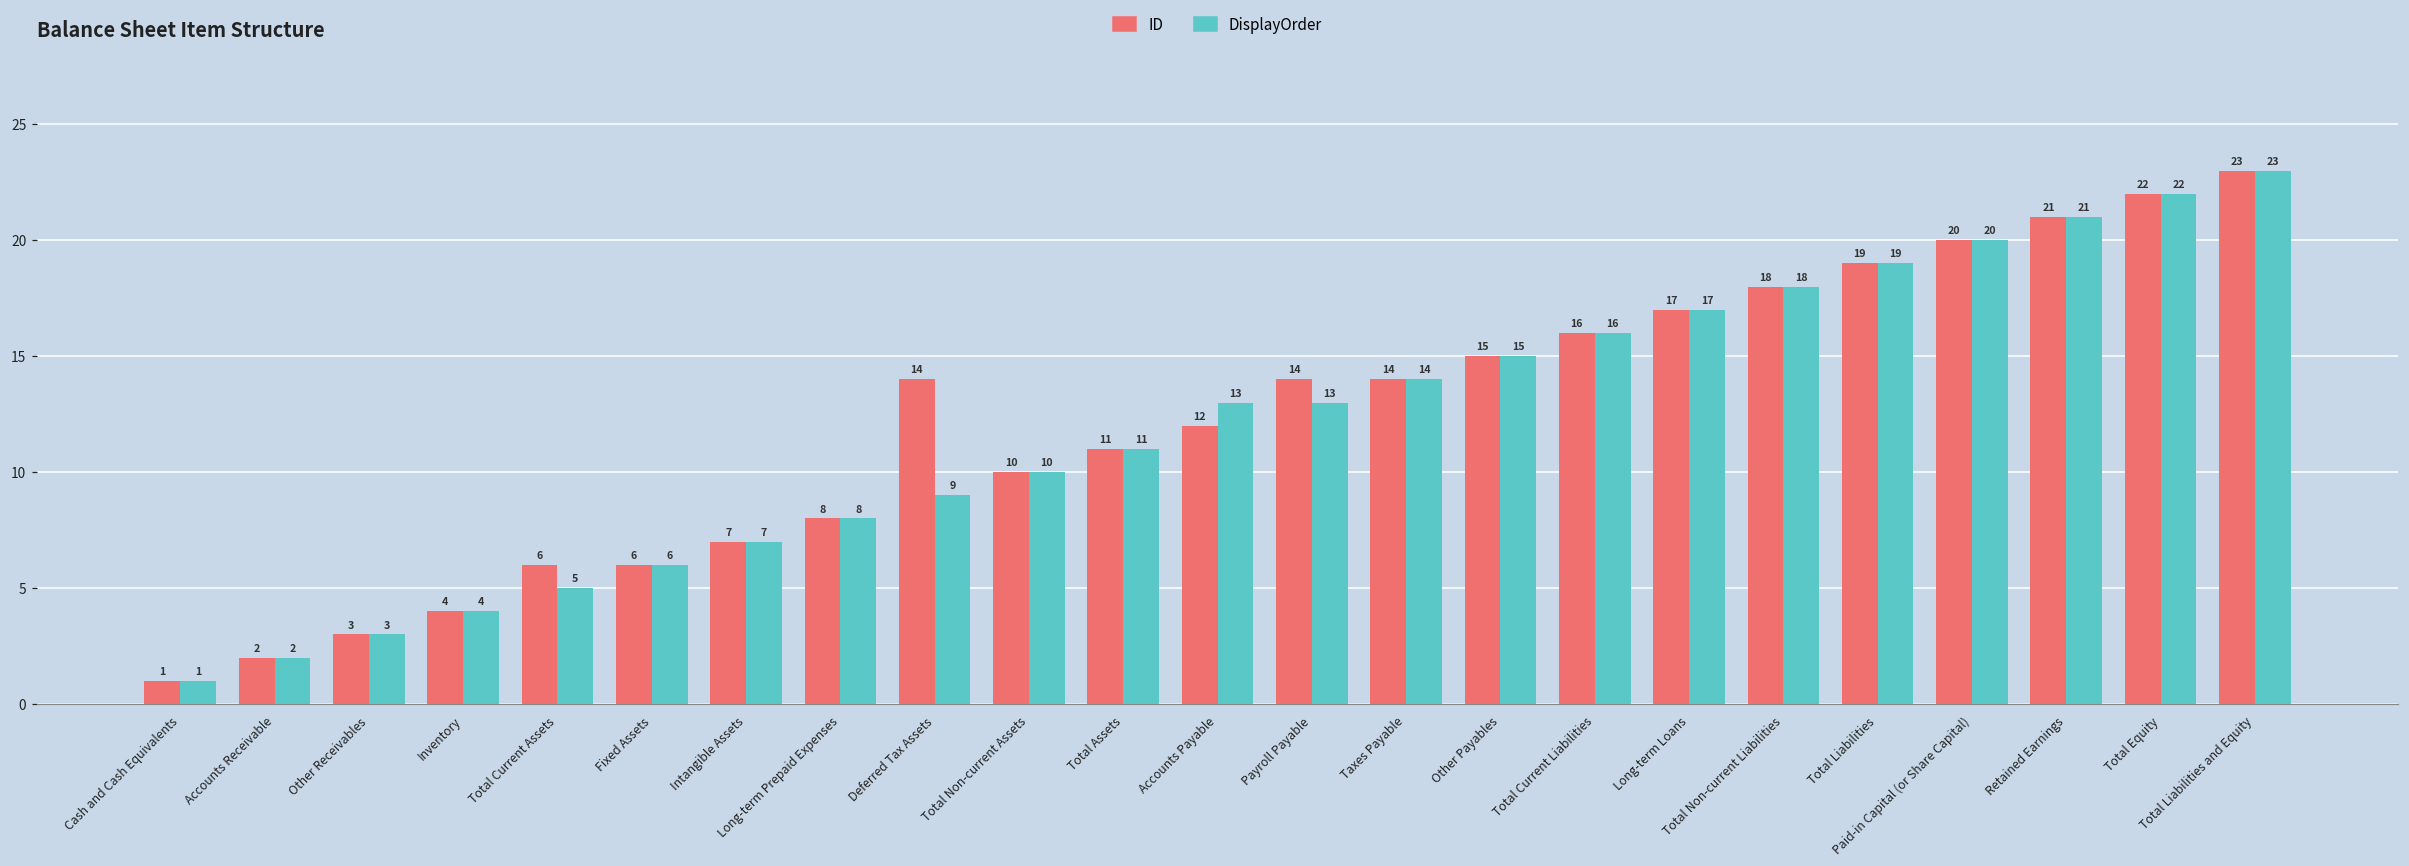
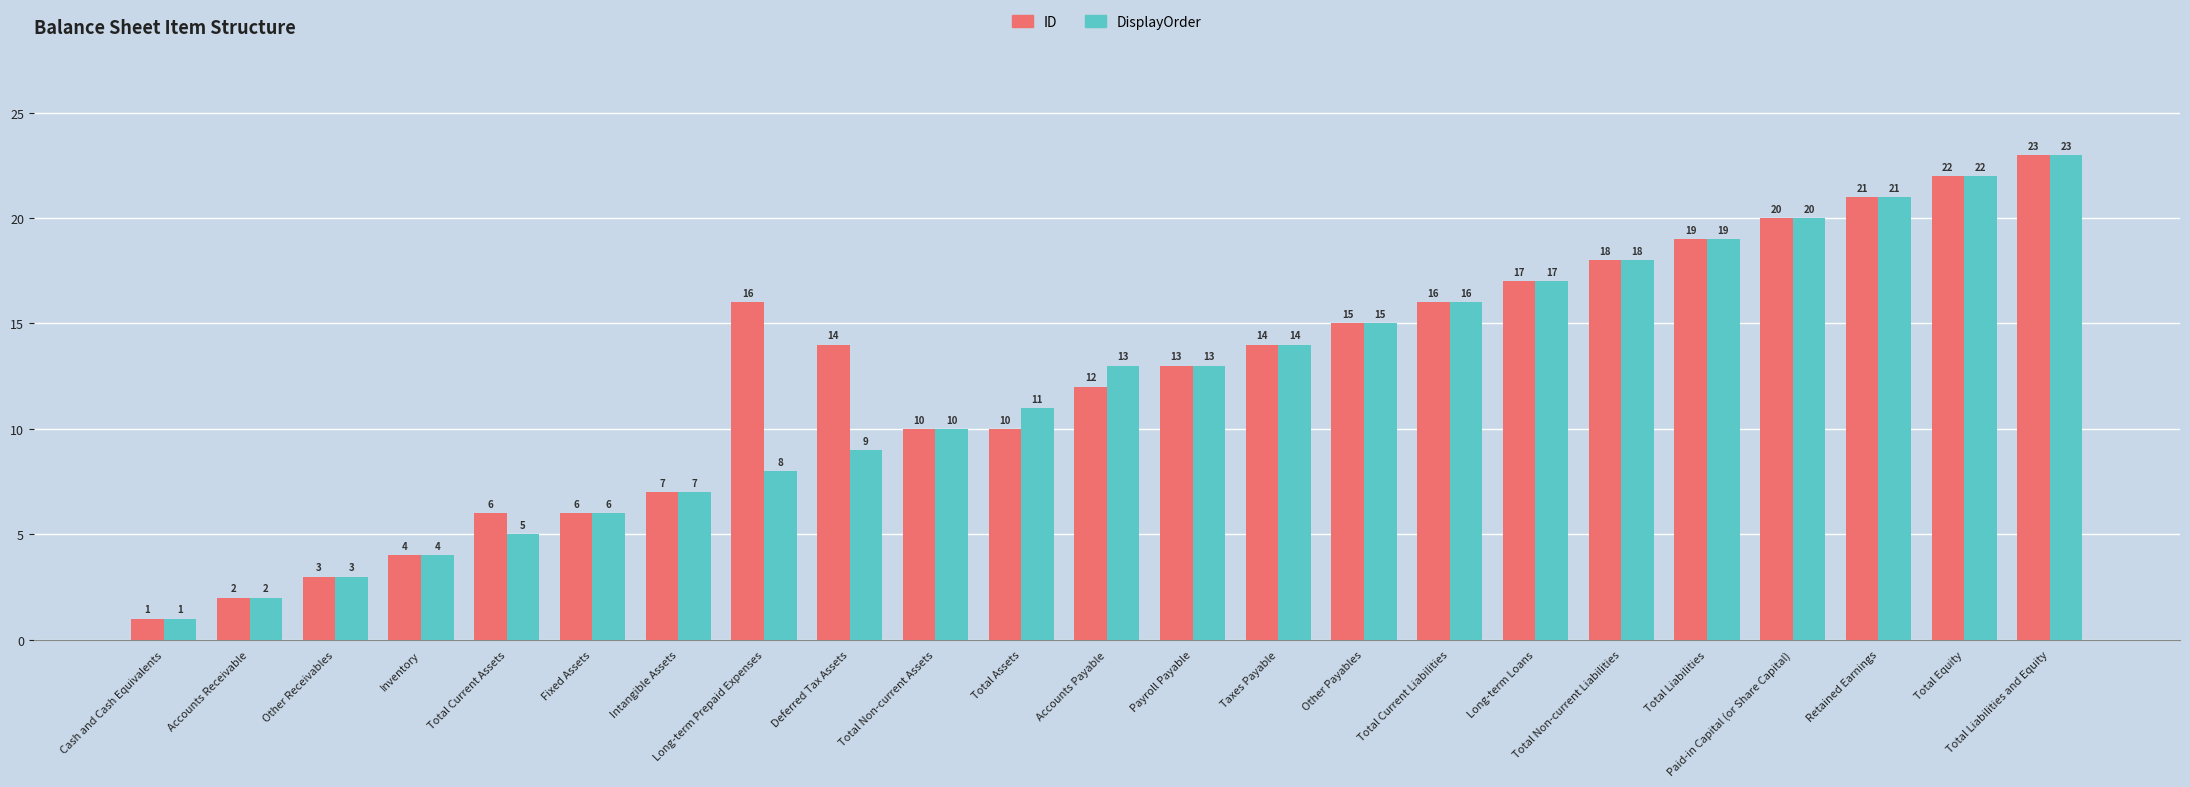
  {
    "ID": {
      "Cash and Cash Equivalents": 1,
      "Accounts Receivable": 2,
      "Other Receivables": 3,
      "Inventory": 4,
      "Total Current Assets": 6,
      "Fixed Assets": 6,
      "Intangible Assets": 7,
-     "Long-term Prepaid Expenses": 8,
+     "Long-term Prepaid Expenses": 16,
      "Deferred Tax Assets": 14,
      "Total Non-current Assets": 10,
-     "Total Assets": 11,
+     "Total Assets": 10,
      "Accounts Payable": 12,
-     "Payroll Payable": 14,
+     "Payroll Payable": 13,
      "Taxes Payable": 14,
      "Other Payables": 15,
      "Total Current Liabilities": 16,
      "Long-term Loans": 17,
      "Total Non-current Liabilities": 18,
      "Total Liabilities": 19,
      "Paid-in Capital (or Share Capital)": 20,
      "Retained Earnings": 21,
      "Total Equity": 22,
      "Total Liabilities and Equity": 23
    },
    "DisplayOrder": {
      "Cash and Cash Equivalents": 1,
      "Accounts Receivable": 2,
      "Other Receivables": 3,
      "Inventory": 4,
      "Total Current Assets": 5,
      "Fixed Assets": 6,
      "Intangible Assets": 7,
      "Long-term Prepaid Expenses": 8,
      "Deferred Tax Assets": 9,
      "Total Non-current Assets": 10,
      "Total Assets": 11,
      "Accounts Payable": 13,
      "Payroll Payable": 13,
      "Taxes Payable": 14,
      "Other Payables": 15,
      "Total Current Liabilities": 16,
      "Long-term Loans": 17,
      "Total Non-current Liabilities": 18,
      "Total Liabilities": 19,
      "Paid-in Capital (or Share Capital)": 20,
      "Retained Earnings": 21,
      "Total Equity": 22,
      "Total Liabilities and Equity": 23
    }
  }
